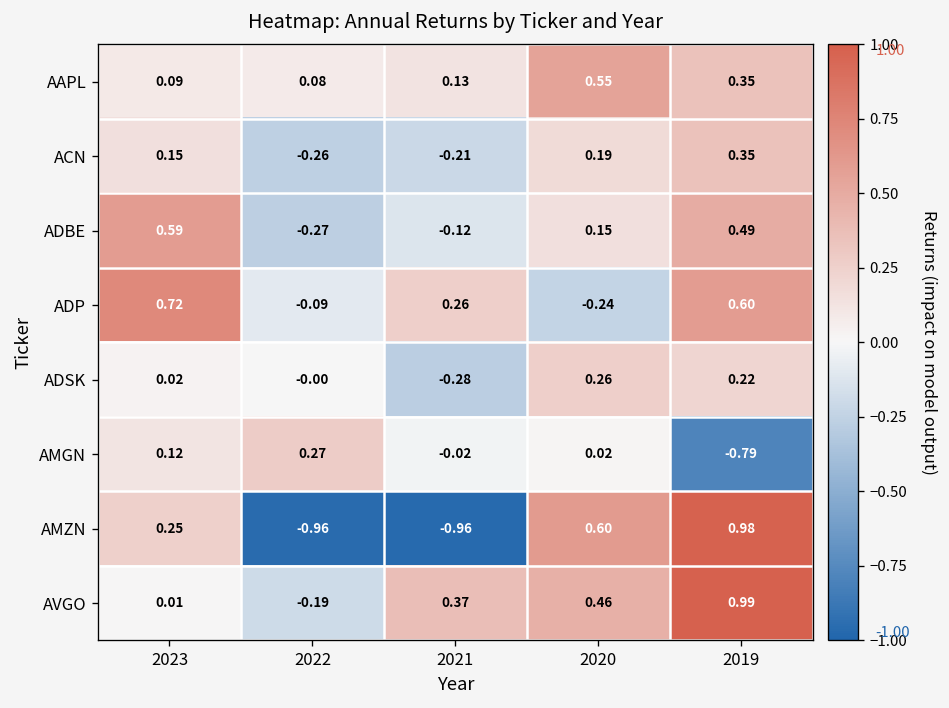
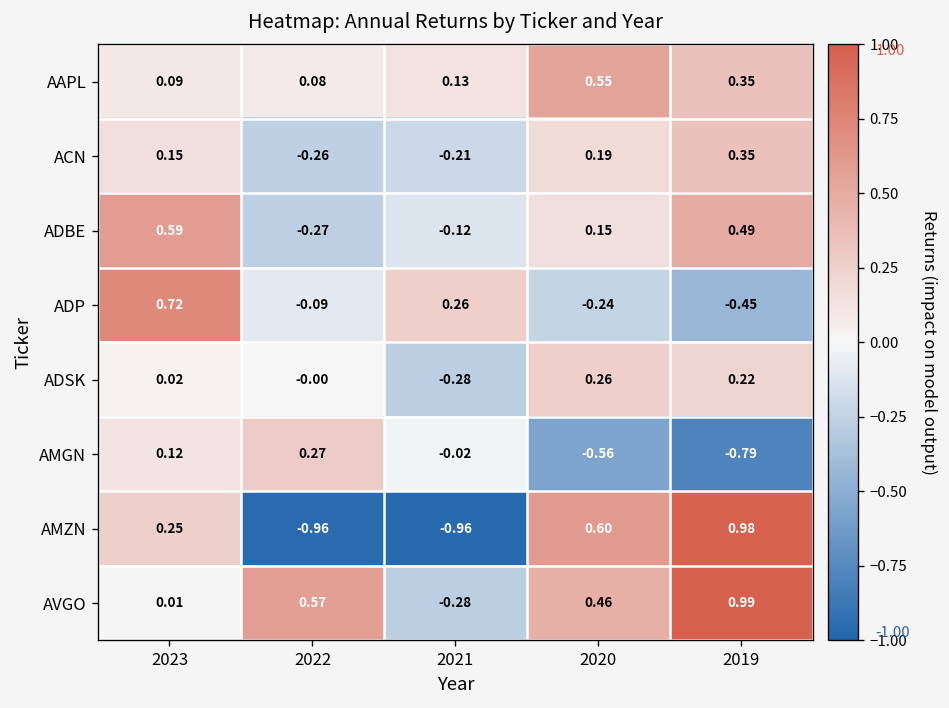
  {
    "AAPL": {
      "2023": 0.09,
      "2022": 0.08,
      "2021": 0.13,
      "2020": 0.55,
      "2019": 0.35
    },
    "ACN": {
      "2023": 0.15,
      "2022": -0.26,
      "2021": -0.21,
      "2020": 0.19,
      "2019": 0.35
    },
    "ADBE": {
      "2023": 0.59,
      "2022": -0.27,
      "2021": -0.12,
      "2020": 0.15,
      "2019": 0.49
    },
    "ADP": {
      "2023": 0.72,
      "2022": -0.09,
      "2021": 0.26,
      "2020": -0.24,
-     "2019": 0.60
+     "2019": -0.45
    },
    "ADSK": {
      "2023": 0.02,
      "2022": -0.00,
      "2021": -0.28,
      "2020": 0.26,
      "2019": 0.22
    },
    "AMGN": {
      "2023": 0.12,
      "2022": 0.27,
      "2021": -0.02,
-     "2020": 0.02,
+     "2020": -0.56,
      "2019": -0.79
    },
    "AMZN": {
      "2023": 0.25,
      "2022": -0.96,
      "2021": -0.96,
      "2020": 0.60,
      "2019": 0.98
    },
    "AVGO": {
      "2023": 0.01,
-     "2022": -0.19,
-     "2021": 0.37,
+     "2022": 0.57,
+     "2021": -0.28,
      "2020": 0.46,
      "2019": 0.99
    }
  }
